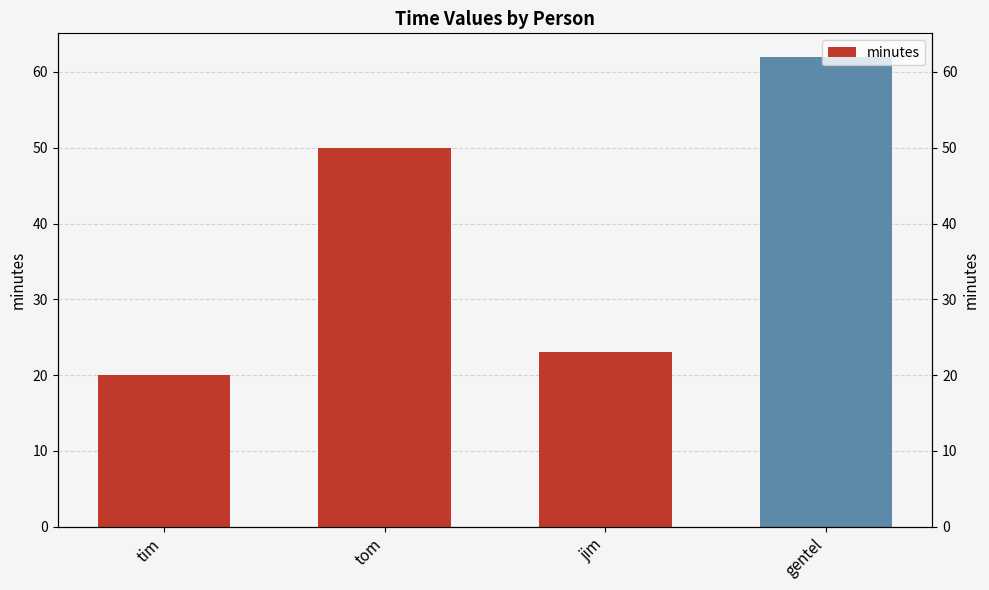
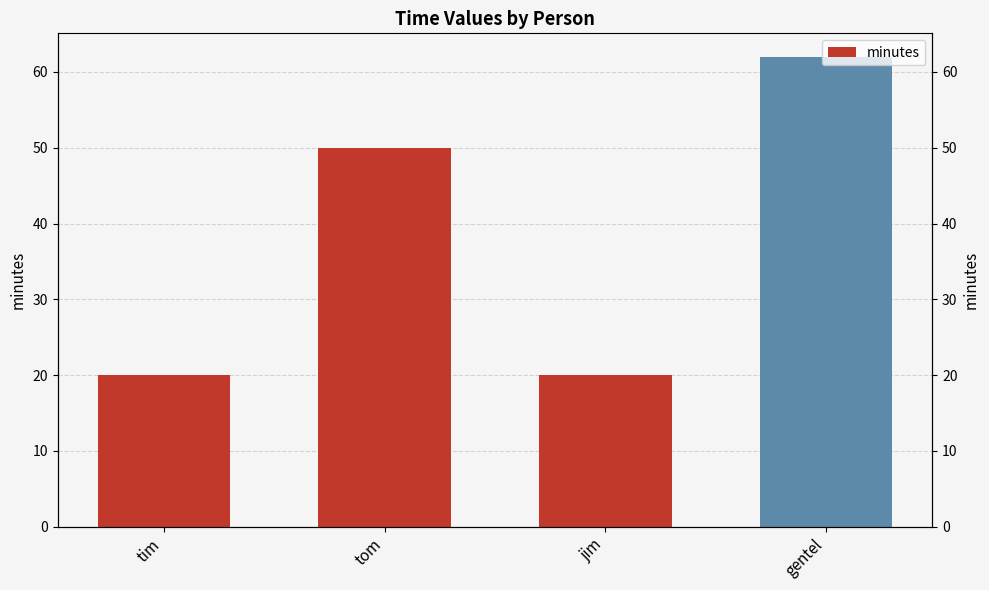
  {
    "tim": 20,
    "tom": 50,
-   "jim": 23
+   "jim": 20
  }
